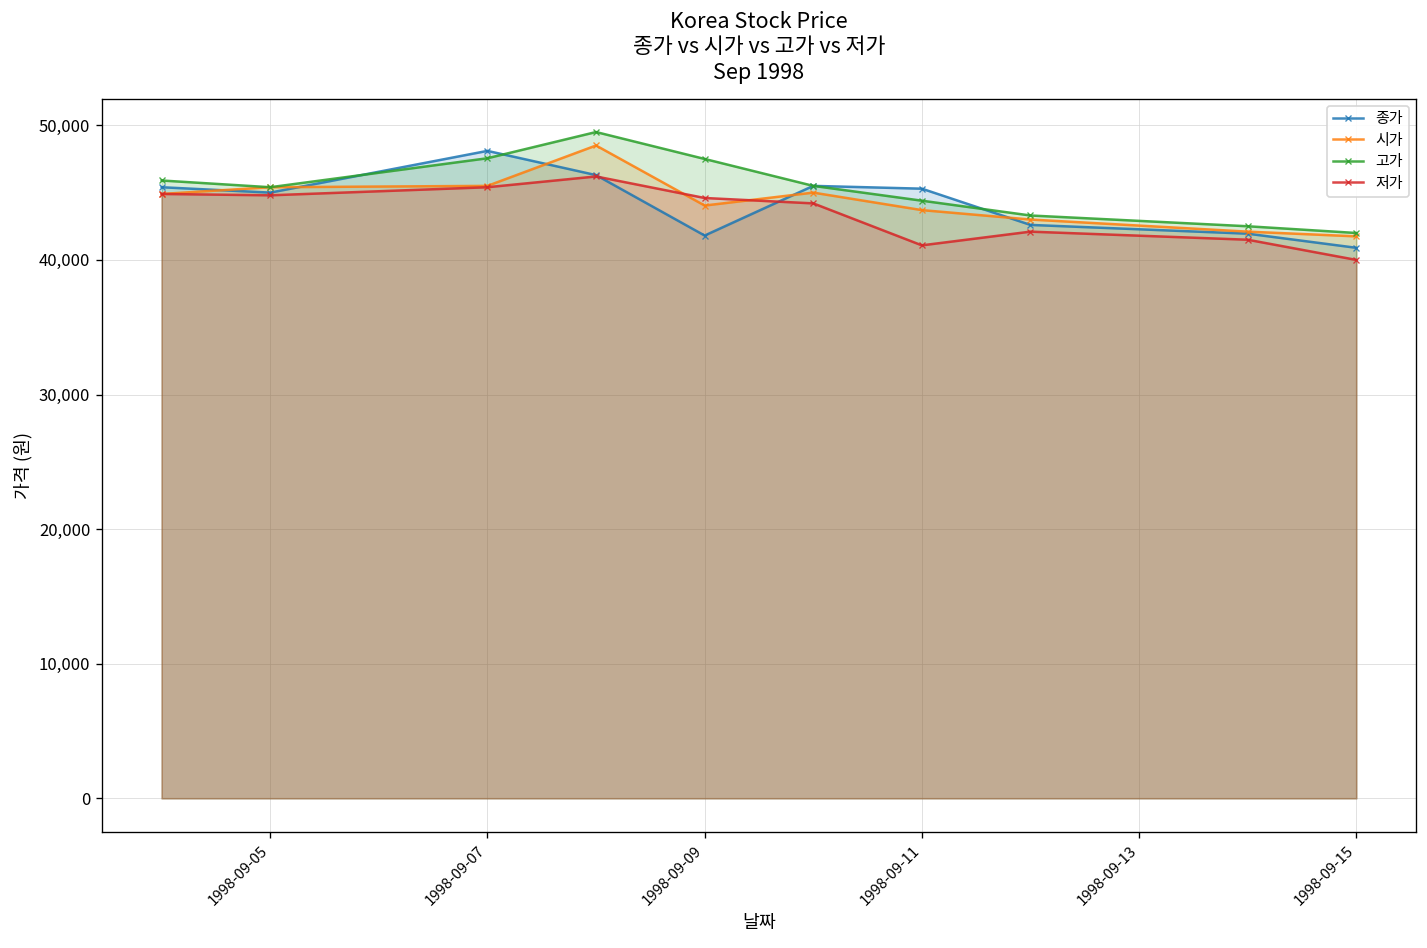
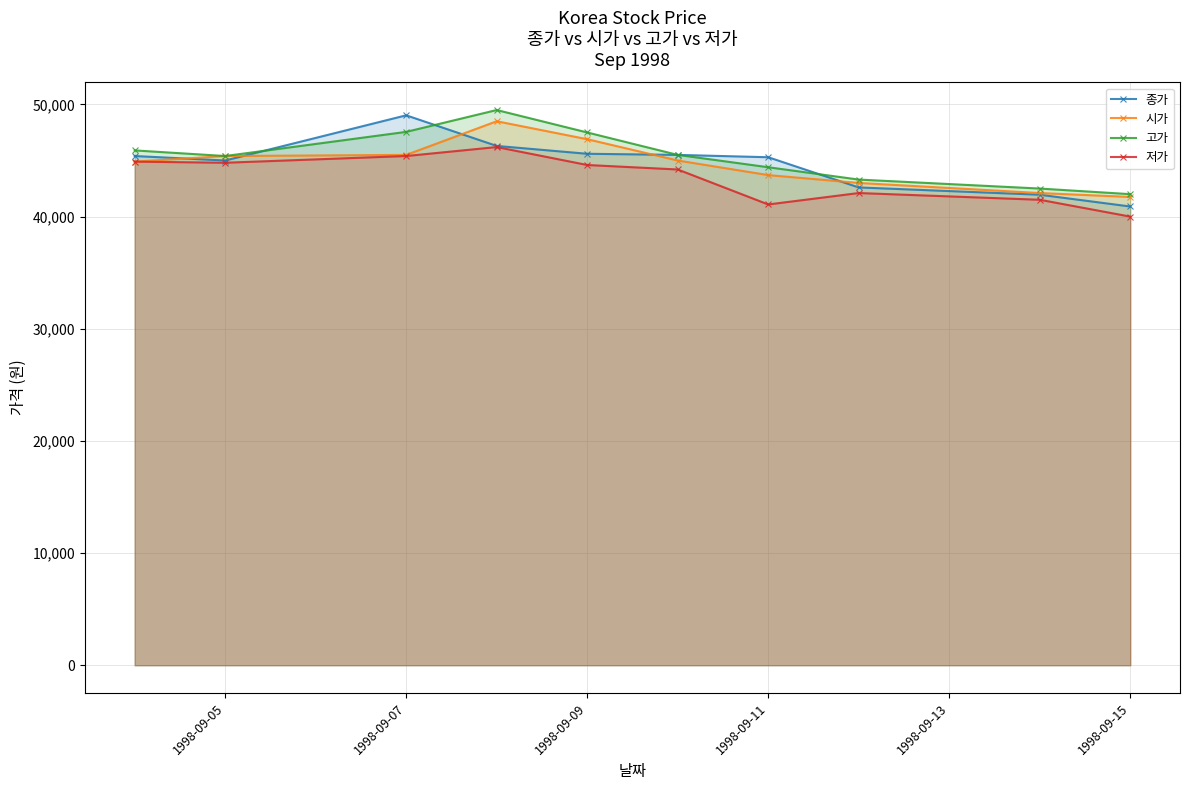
  {
    "종가": {
-     "1998-09-07": "48,100",
-     "1998-09-09": "41,800",
+     "1998-09-07": "49,000",
+     "1998-09-09": "45,600",
      "1998-09-11": "45,300",
      "1998-09-15": "40,900"
    },
    "시가": {
-     "1998-09-09": "44,000",
+     "1998-09-09": "46,900",
      "1998-09-11": "43,700",
      "1998-09-15": "41,800"
    },
    "고가": {
      "1998-09-07": "47,600",
      "1998-09-09": "47,500",
      "1998-09-11": "44,400",
      "1998-09-15": "42,000"
    },
    "저가": {
      "1998-09-09": "44,600",
      "1998-09-11": "41,100",
      "1998-09-15": "40,000"
    }
  }
